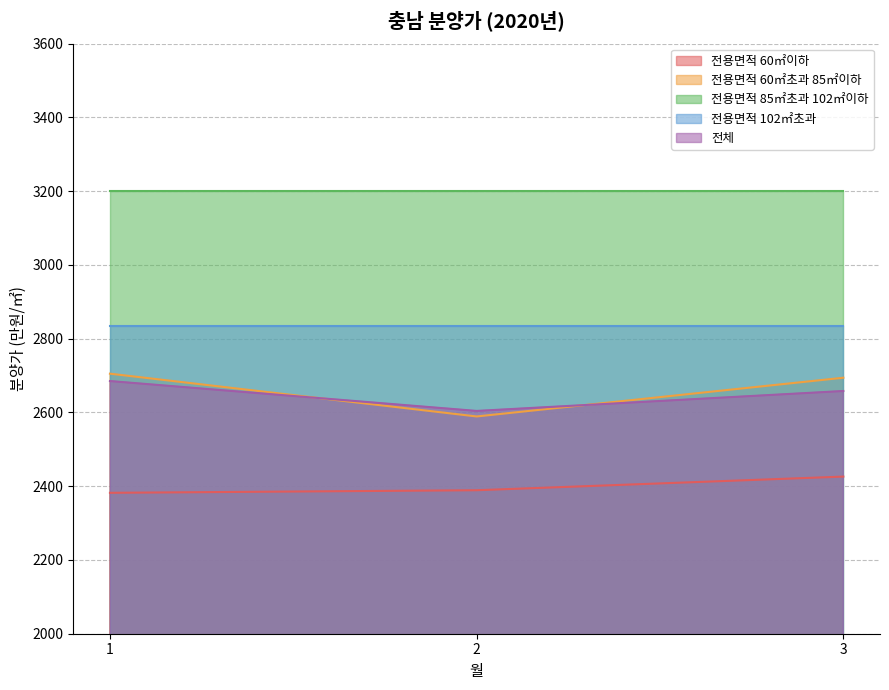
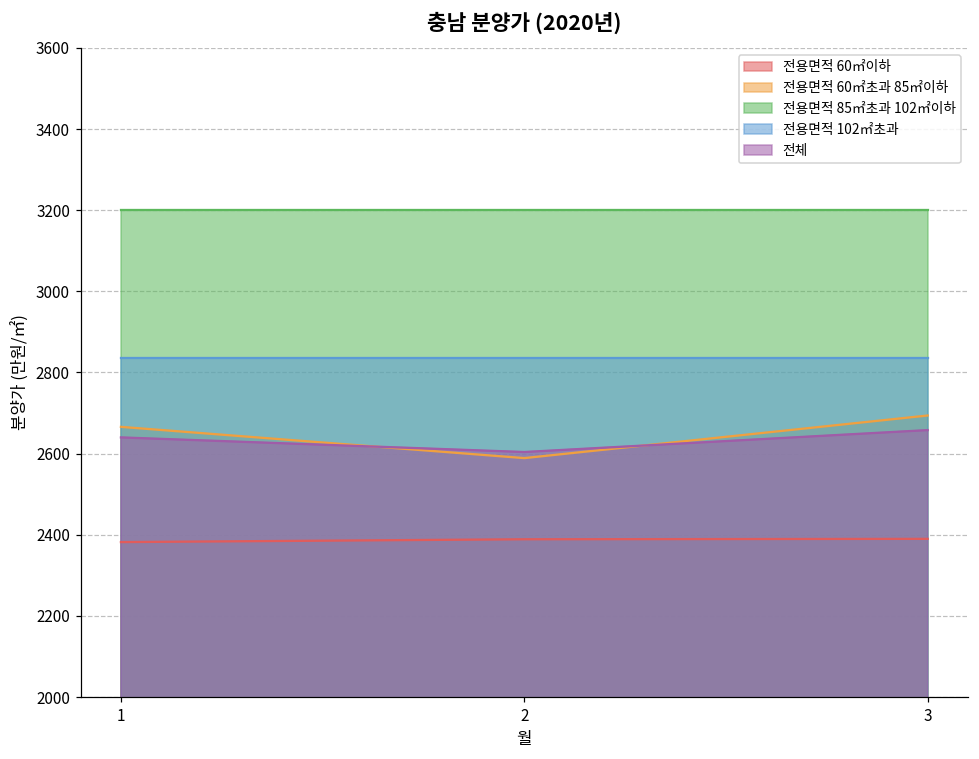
  {
    "전용면적 60㎡이하": {
      "1": 2380,
      "2": 2390,
-     "3": 2430
+     "3": 2390
    },
    "전용면적 60㎡초과 85㎡이하": {
-     "1": 2710,
+     "1": 2670,
      "2": 2590,
      "3": 2690
    },
    "전용면적 85㎡초과 102㎡이하": {
      "1": 3200,
      "2": 3200,
      "3": 3200
    },
    "전용면적 102㎡초과": {
      "1": 2840,
      "2": 2840,
      "3": 2840
    },
    "전체": {
-     "1": 2690,
+     "1": 2640,
      "2": 2600,
      "3": 2660
    }
  }
